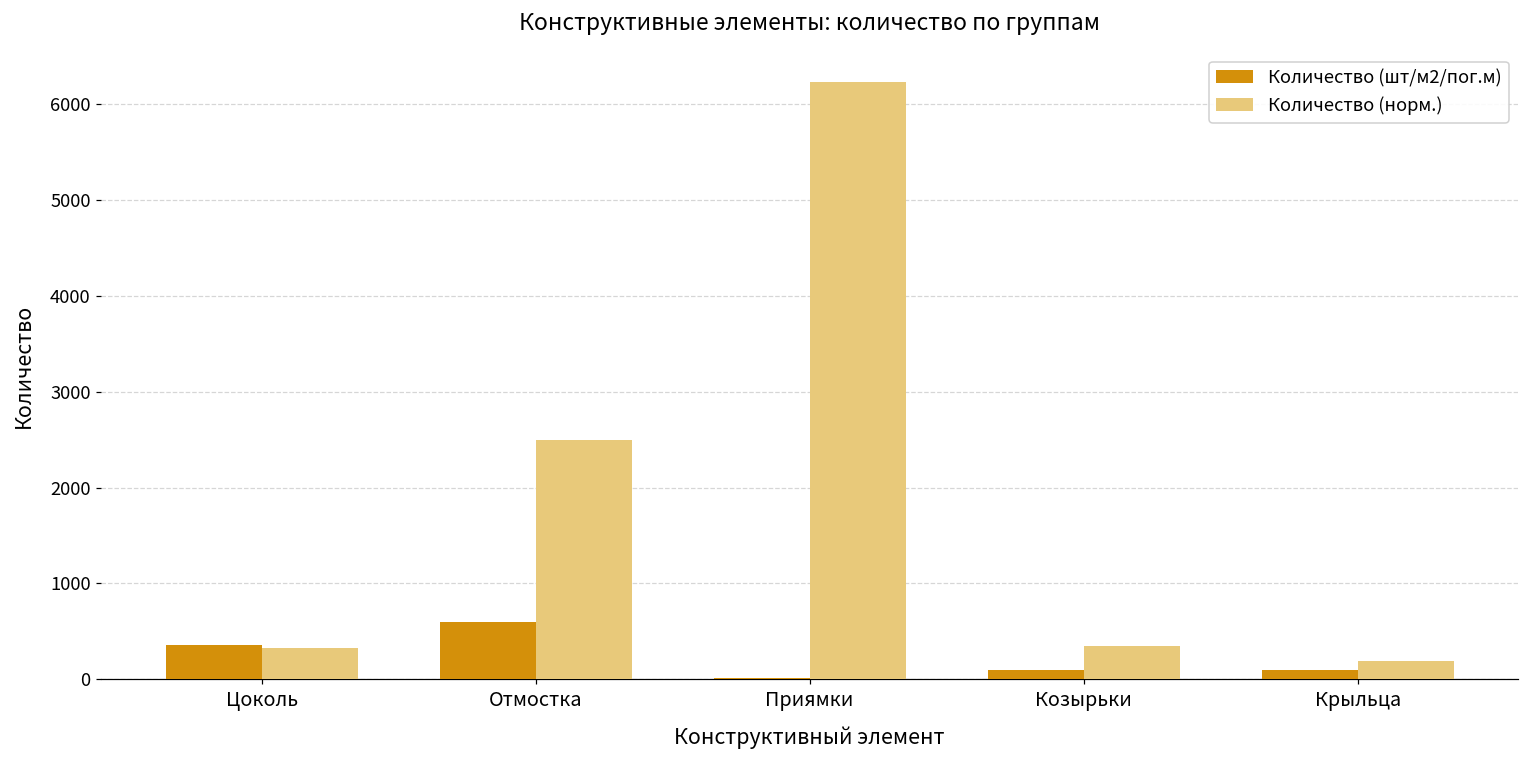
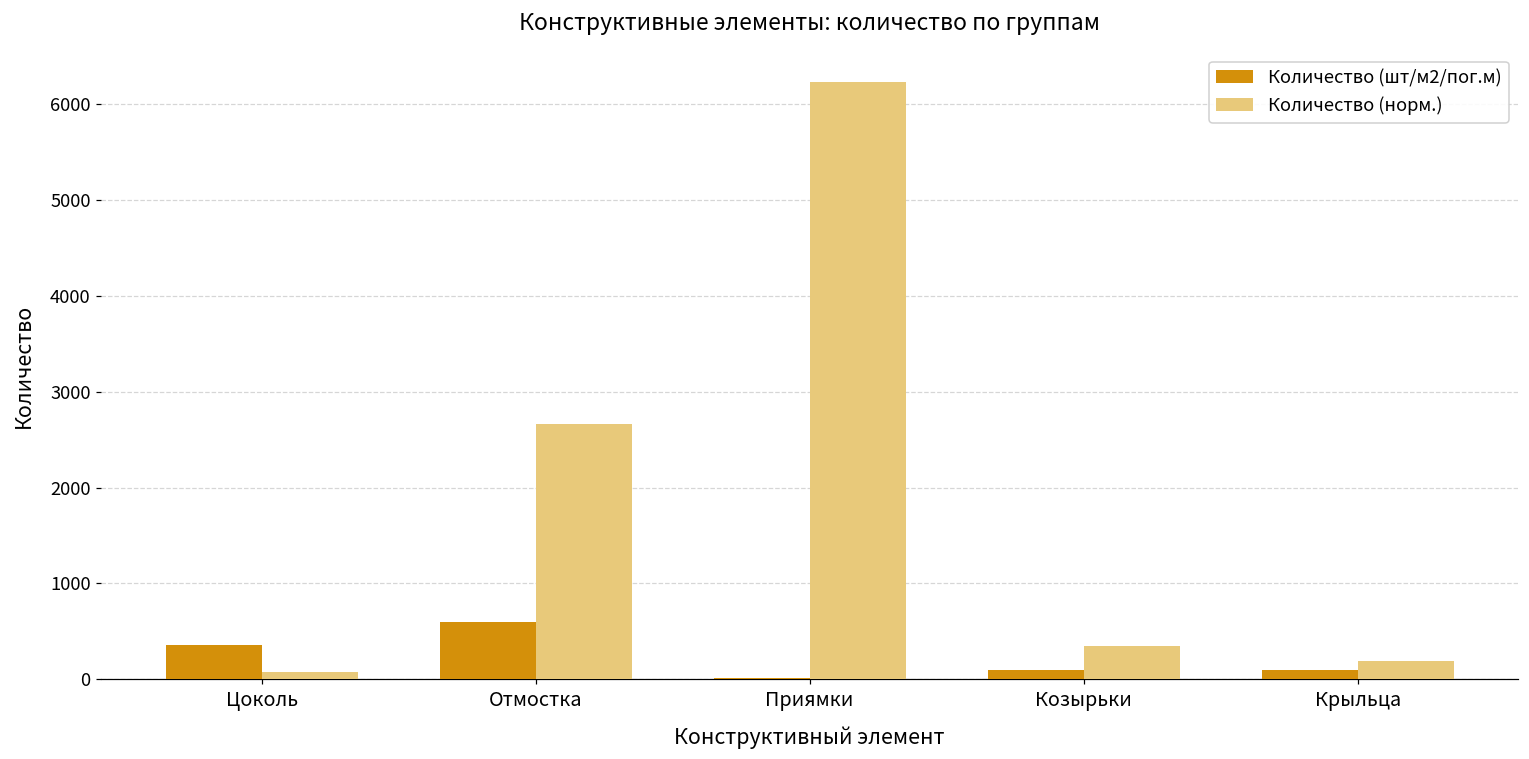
  {
    "Количество (шт/м2/пог.м)": {
      "Цоколь": 400,
      "Отмостка": 600,
      "Козырьки": 100,
      "Крыльца": 100
    },
    "Количество (норм.)": {
-     "Цоколь": 300,
-     "Отмостка": 2500,
+     "Цоколь": 100,
+     "Отмостка": 2700,
      "Приямки": 6200,
      "Козырьки": 300,
      "Крыльца": 200
    }
  }
